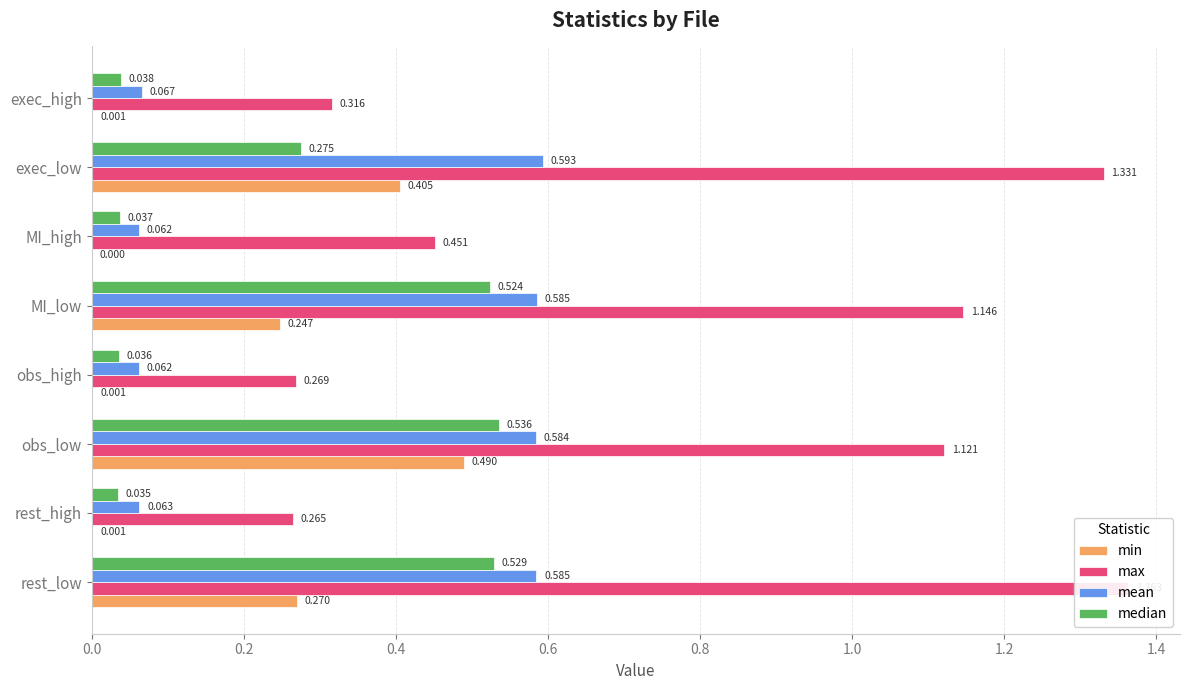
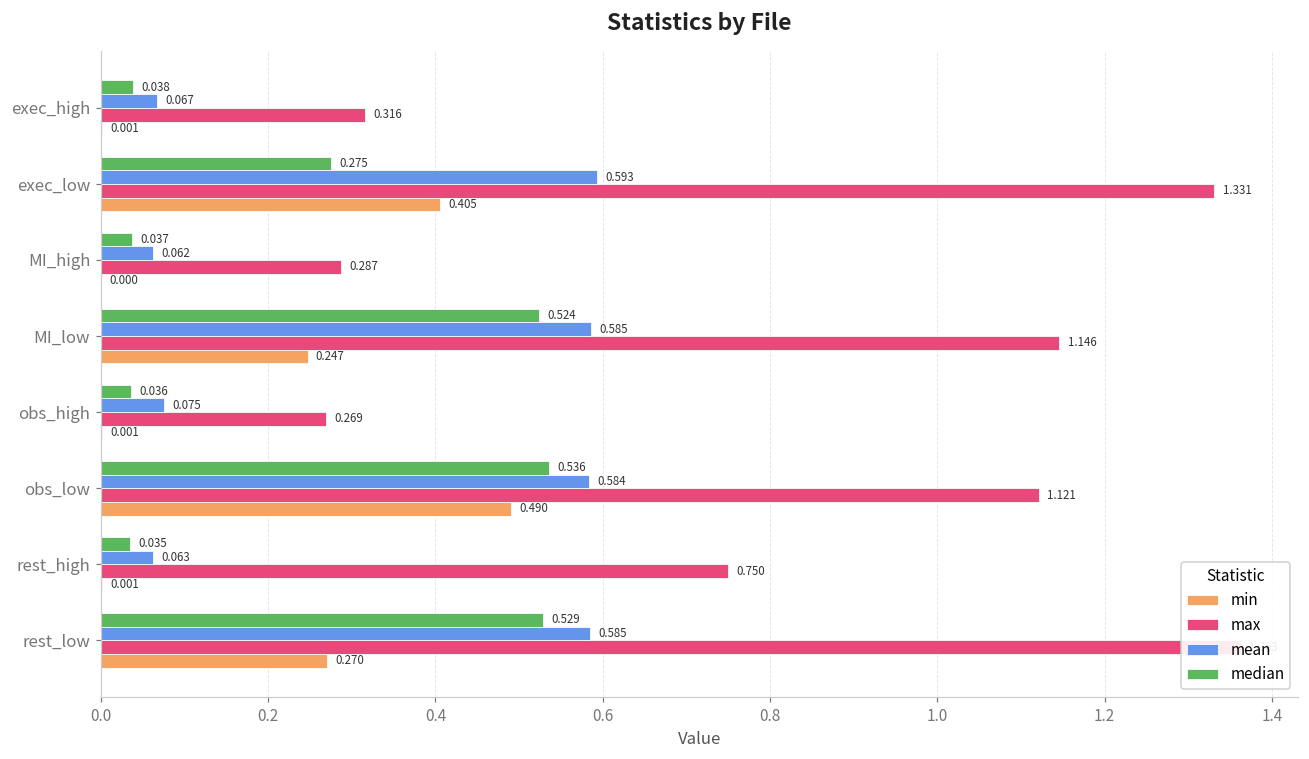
  {
    "min": {
      "exec_high": 0.001,
      "exec_low": 0.405,
      "MI_high": 0.000,
      "MI_low": 0.247,
      "obs_high": 0.001,
      "obs_low": 0.490,
      "rest_high": 0.001,
      "rest_low": 0.270
    },
    "max": {
      "exec_high": 0.316,
      "exec_low": 1.331,
-     "MI_high": 0.451,
+     "MI_high": 0.287,
      "MI_low": 1.146,
      "obs_high": 0.269,
      "obs_low": 1.121,
-     "rest_high": 0.265
+     "rest_high": 0.750
    },
    "mean": {
      "exec_high": 0.067,
      "exec_low": 0.593,
      "MI_high": 0.062,
      "MI_low": 0.585,
-     "obs_high": 0.062,
+     "obs_high": 0.075,
      "obs_low": 0.584,
      "rest_high": 0.063,
      "rest_low": 0.585
    },
    "median": {
      "exec_high": 0.038,
      "exec_low": 0.275,
      "MI_high": 0.037,
      "MI_low": 0.524,
      "obs_high": 0.036,
      "obs_low": 0.536,
      "rest_high": 0.035,
      "rest_low": 0.529
    }
  }
